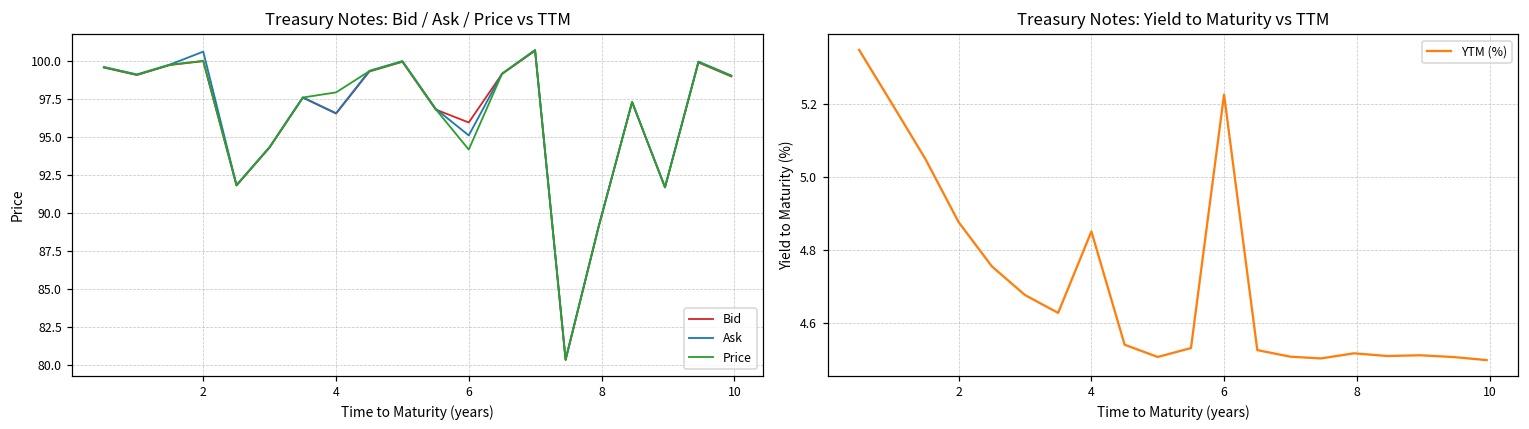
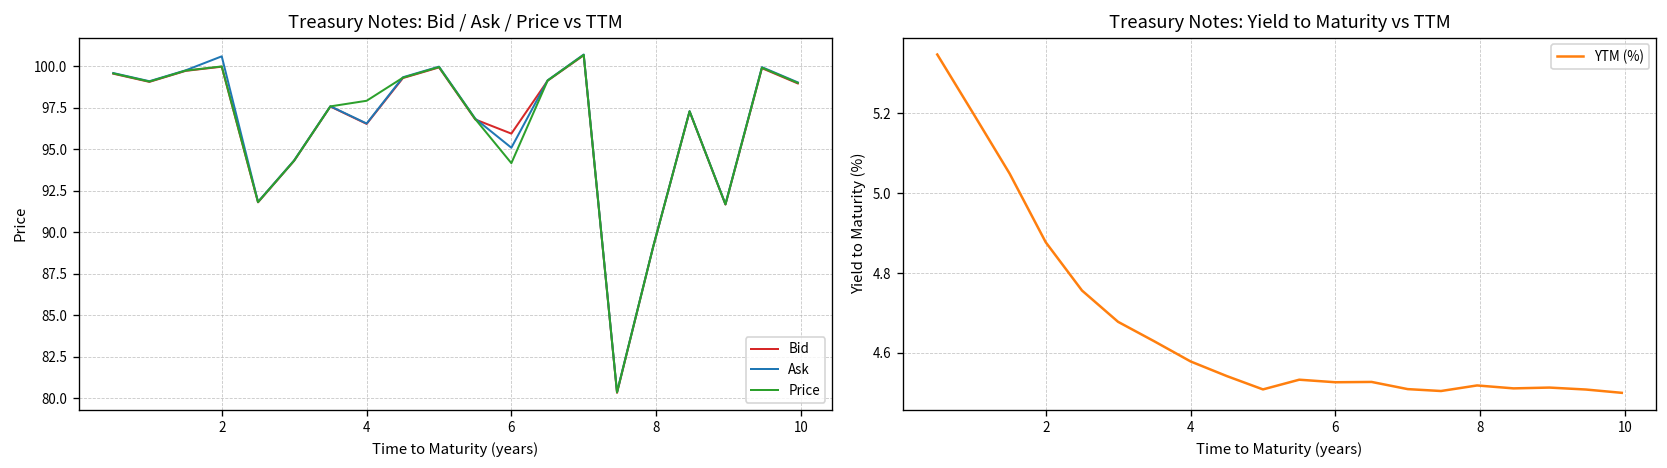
  {
    "Treasury Notes: Bid / Ask / Price vs TTM": {
      "Bid": {
        "6": 96.0
      },
      "Ask": {
        "2": 100.6,
        "6": 95.1
      },
      "Price": {
        "4": 97.9,
        "6": 94.2
      }
    },
    "Treasury Notes: Yield to Maturity vs TTM": {
      "2": 4.88,
-     "4": 4.85,
-     "6": 5.23
+     "4": 4.58,
+     "6": 4.53
    }
  }
